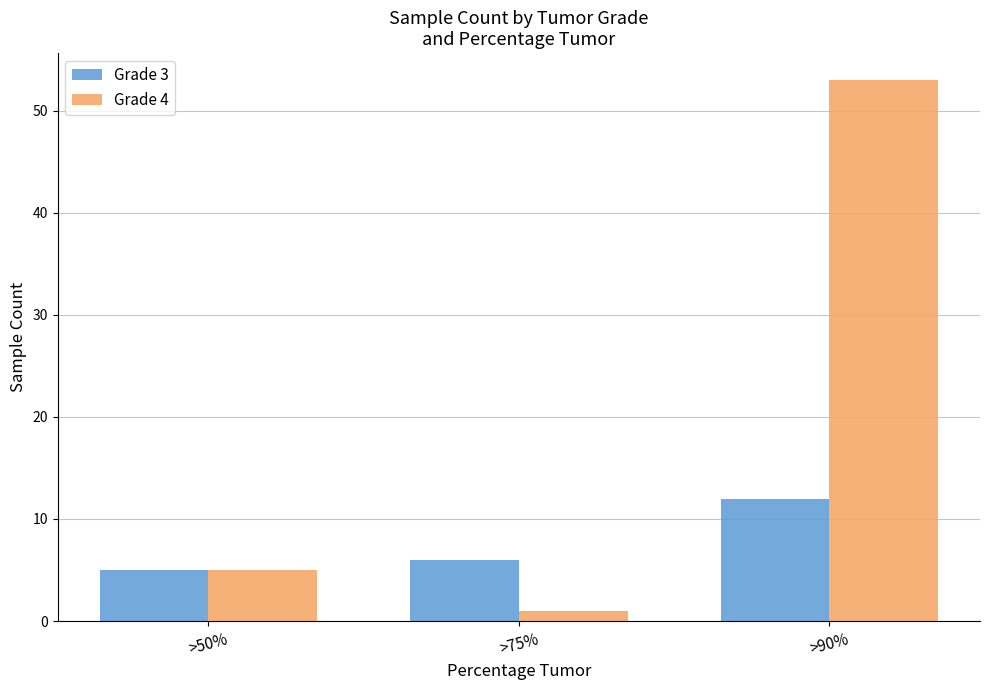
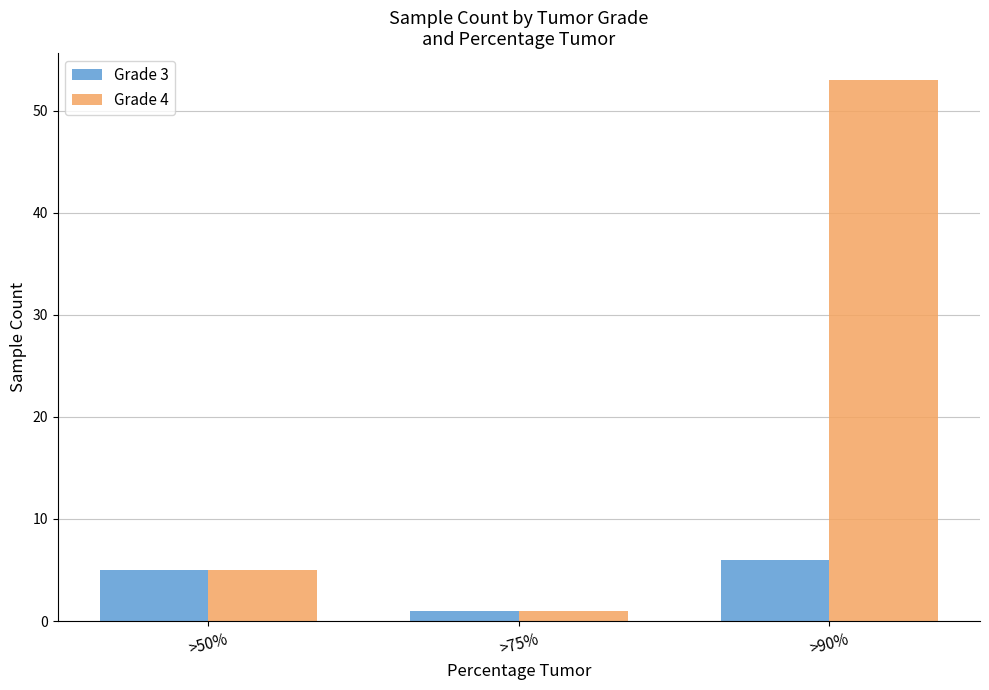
  {
    "Grade 3": {
      ">50%": 5,
-     ">75%": 6,
-     ">90%": 12
+     ">75%": 1,
+     ">90%": 6
    },
    "Grade 4": {
      ">50%": 5,
      ">75%": 1,
      ">90%": 53
    }
  }
